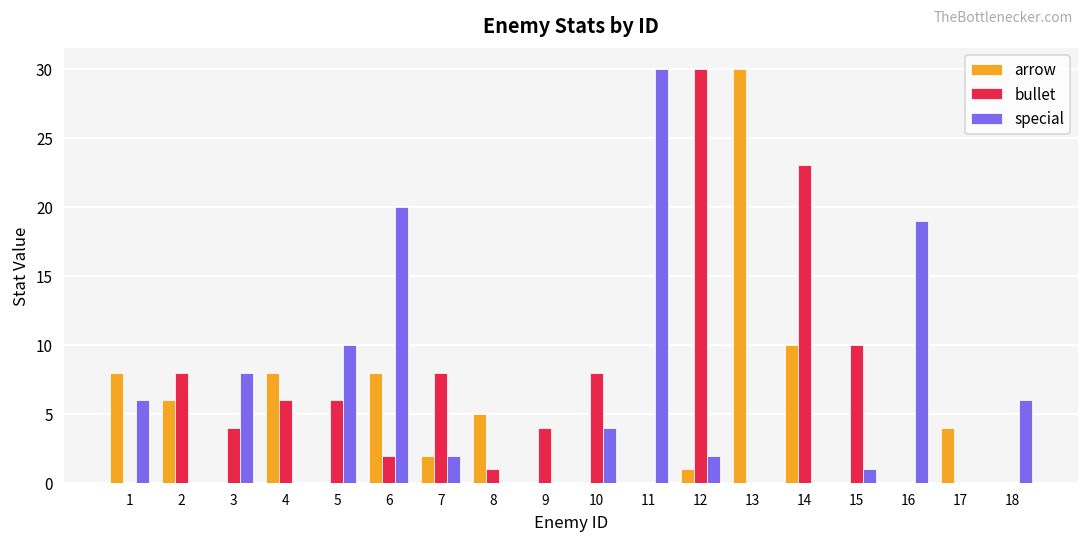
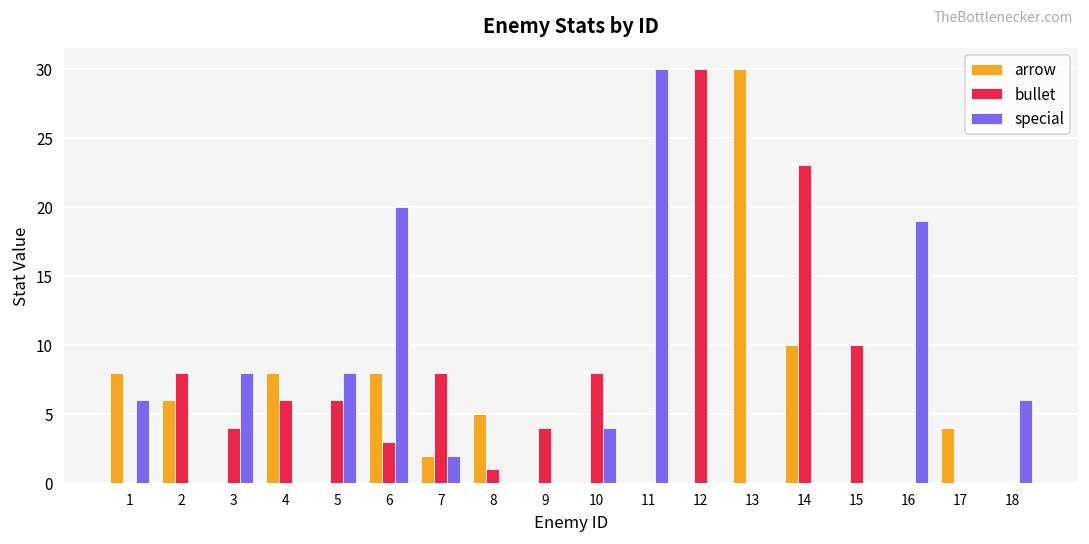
  {
    "arrow": {
      "1": 8,
      "2": 6,
      "3": 0,
      "4": 8,
      "5": 0,
      "6": 8,
      "7": 2,
      "8": 5,
      "9": 0,
      "10": 0,
      "11": 0,
-     "12": 1,
+     "12": 0,
      "13": 30,
      "14": 10,
      "15": 0,
      "16": 0,
      "17": 4,
      "18": 0
    },
    "bullet": {
      "1": 0,
      "2": 8,
      "3": 4,
      "4": 6,
      "5": 6,
-     "6": 2,
+     "6": 3,
      "7": 8,
      "8": 1,
      "9": 4,
      "10": 8,
      "11": 0,
      "12": 30,
      "13": 0,
      "14": 23,
      "15": 10,
      "16": 0,
      "17": 0,
      "18": 0
    },
    "special": {
      "1": 6,
      "2": 0,
      "3": 8,
      "4": 0,
-     "5": 10,
+     "5": 8,
      "6": 20,
      "7": 2,
      "8": 0,
      "9": 0,
      "10": 4,
      "11": 30,
-     "12": 2,
+     "12": 0,
      "13": 0,
      "14": 0,
-     "15": 1,
+     "15": 0,
      "16": 19,
      "17": 0,
      "18": 6
    }
  }
